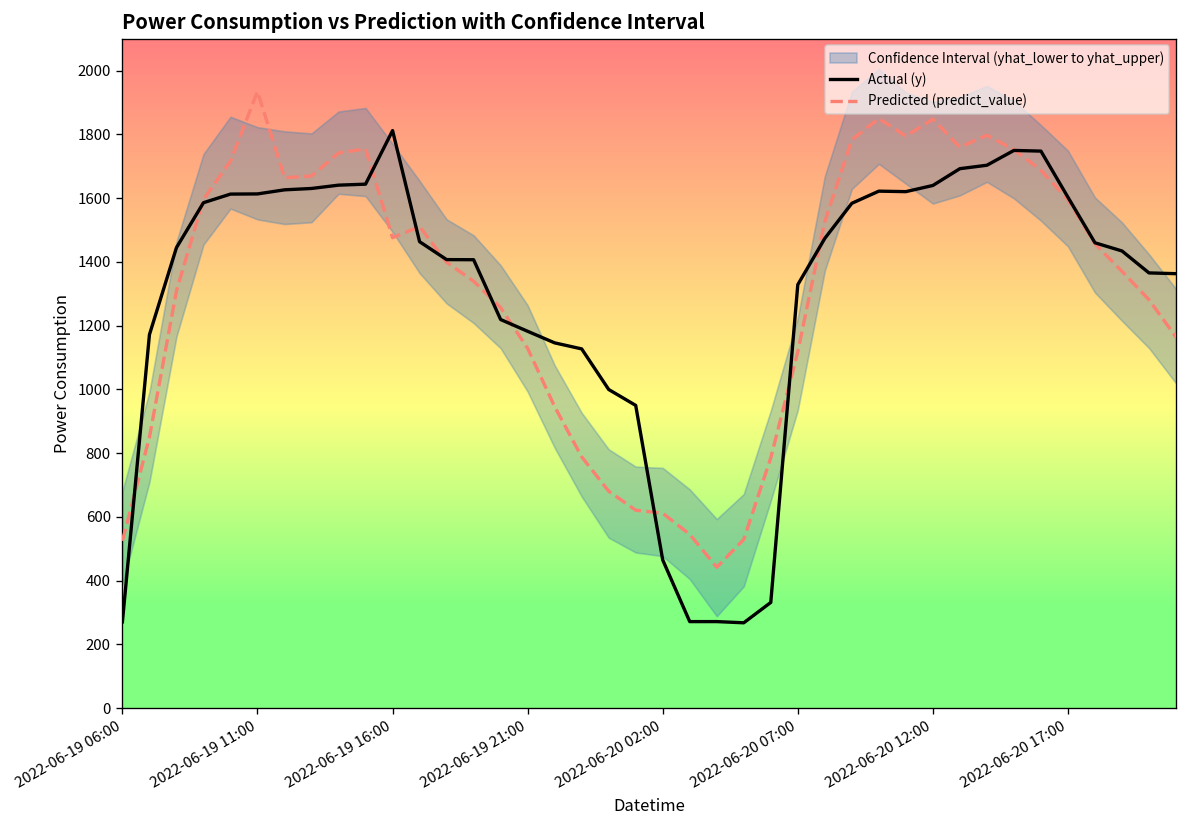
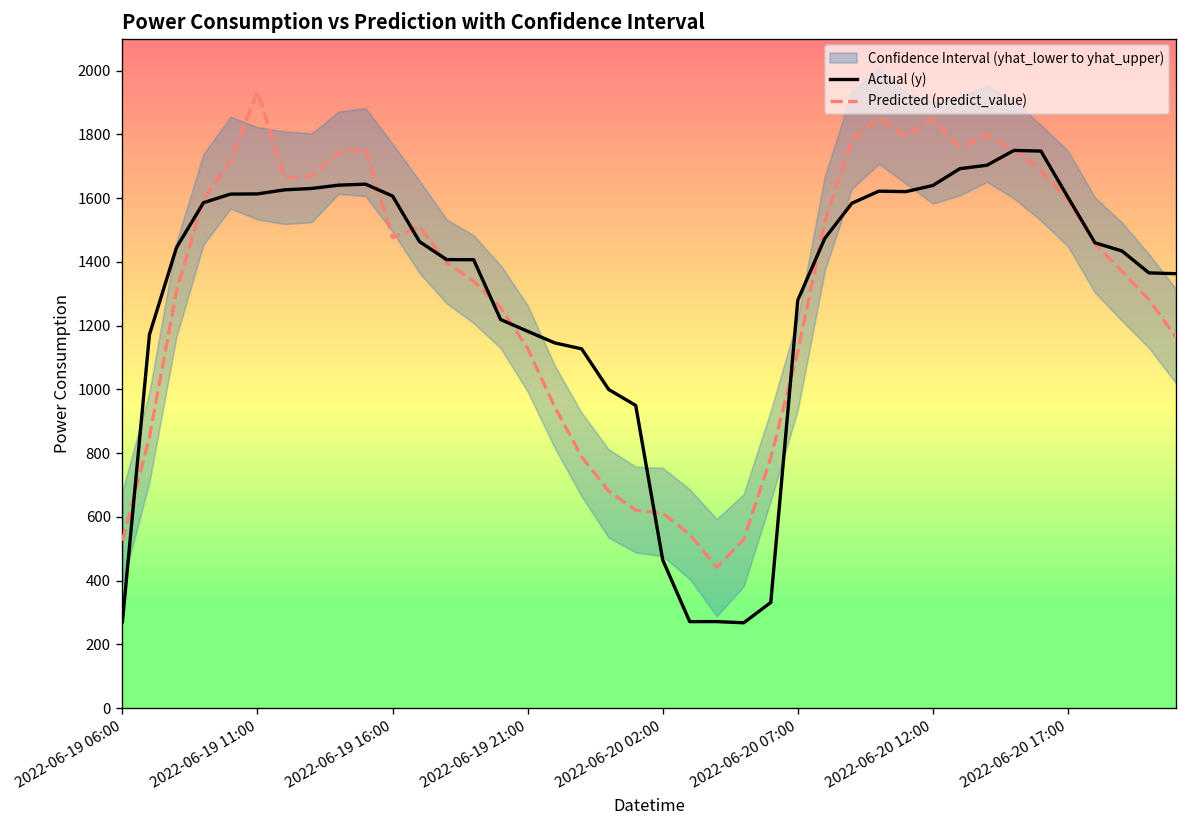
  {
    "Actual (y)": {
      "2022-06-19 06:00": 270,
      "2022-06-19 11:00": 1610,
-     "2022-06-19 16:00": 1810,
+     "2022-06-19 16:00": 1610,
      "2022-06-19 21:00": 1180,
      "2022-06-20 02:00": 460,
-     "2022-06-20 07:00": 1330,
+     "2022-06-20 07:00": 1280,
      "2022-06-20 12:00": 1640
    },
    "Predicted (predict_value)": {
      "2022-06-19 06:00": 520,
      "2022-06-19 11:00": 1930,
      "2022-06-19 16:00": 1480,
      "2022-06-19 21:00": 1130,
      "2022-06-20 02:00": 610,
      "2022-06-20 07:00": 1120,
      "2022-06-20 12:00": 1850
    }
  }
